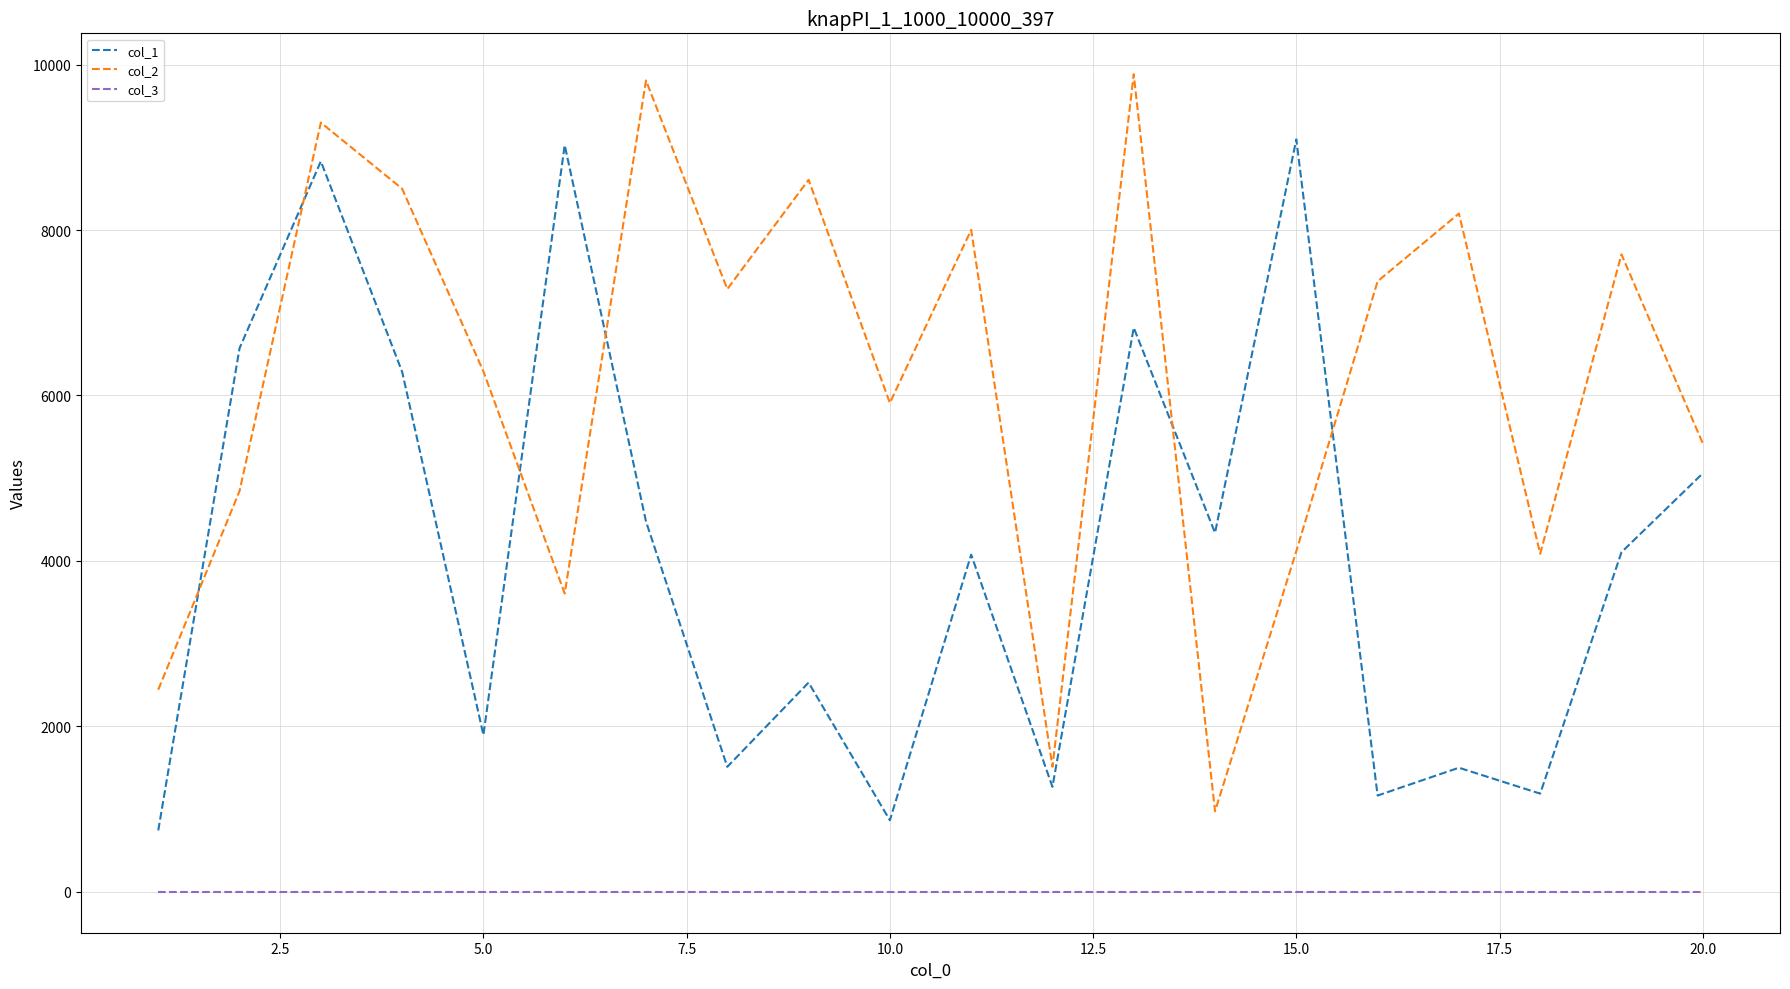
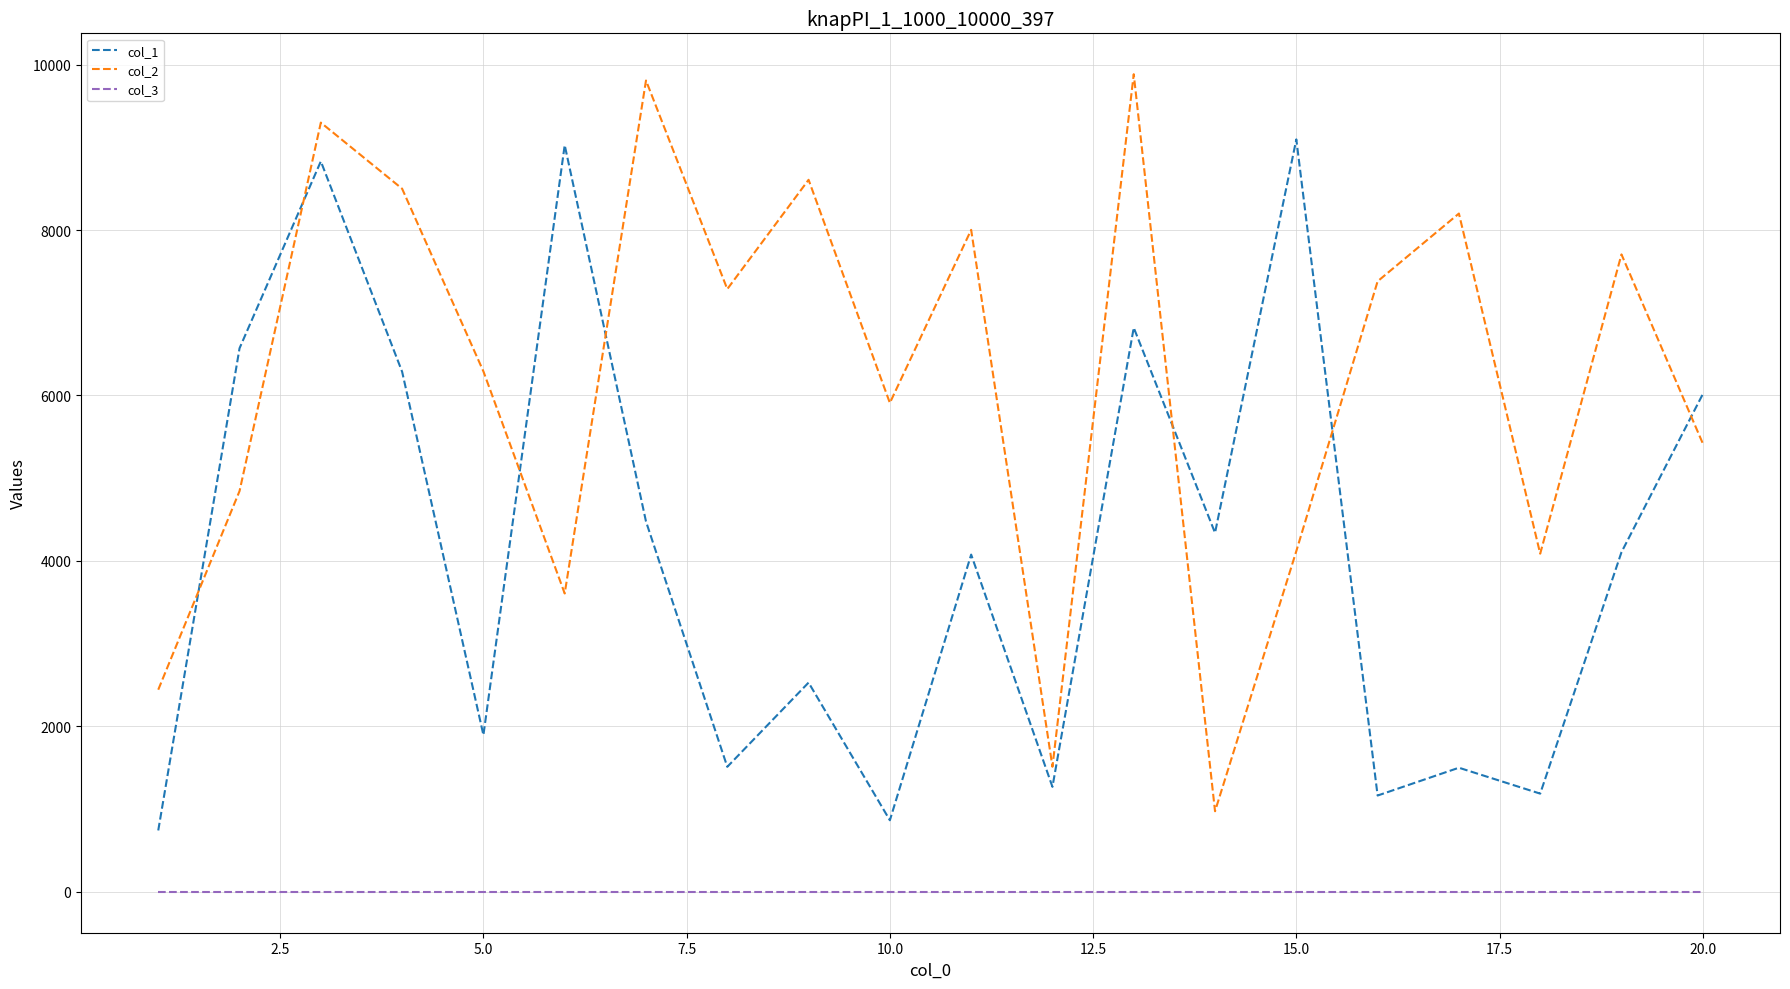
  {
    "col_1": {
      "5.0": 1900,
      "10.0": 900,
      "15.0": 9100,
-     "20.0": 5100
+     "20.0": 6000
    },
    "col_2": {
      "5.0": 6300,
      "10.0": 5900,
      "15.0": 4100,
      "20.0": 5400
    },
    "col_3": {
      "5.0": 0,
      "10.0": 0,
      "15.0": 0,
      "20.0": 0
    }
  }
